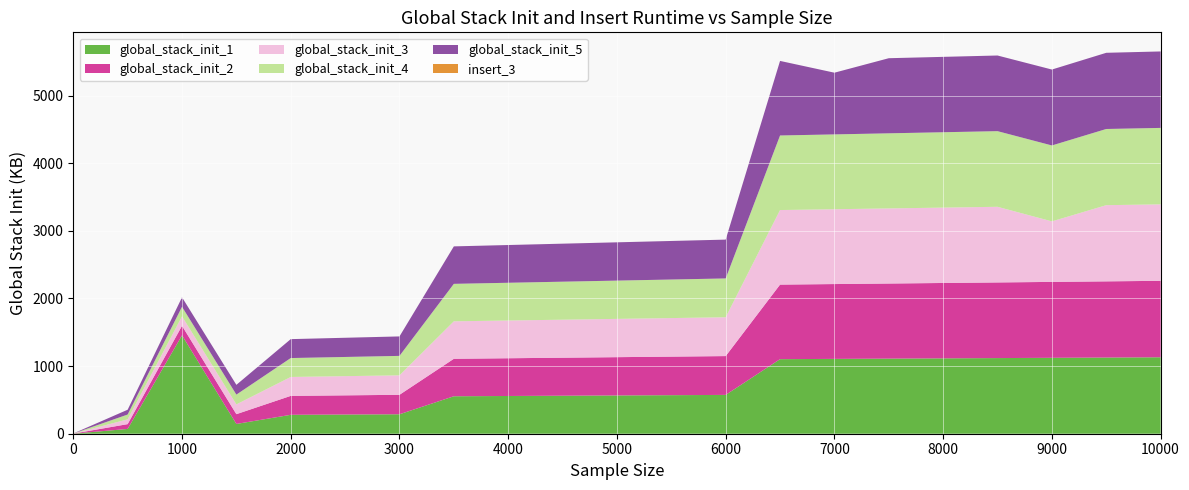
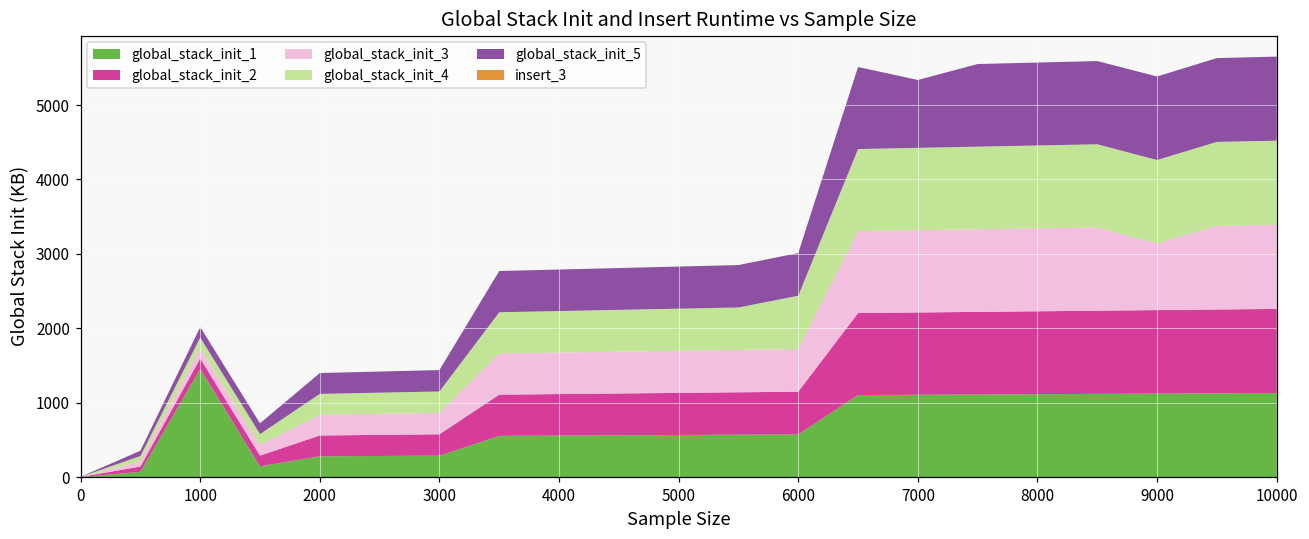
  {
    "global_stack_init_1": {
      "1000": 1500,
      "2000": 300,
      "3000": 300,
      "4000": 600,
      "5000": 600,
      "6000": 600,
      "7000": 1100,
      "8000": 1100,
      "9000": 1100,
      "10000": 1100
    },
    "global_stack_init_2": {
      "1000": 100,
      "2000": 300,
      "3000": 300,
      "4000": 600,
      "5000": 600,
      "6000": 600,
      "7000": 1100,
      "8000": 1100,
      "9000": 1100,
      "10000": 1100
    },
    "global_stack_init_3": {
      "1000": 100,
      "2000": 300,
      "3000": 300,
      "4000": 600,
      "5000": 600,
      "6000": 600,
      "7000": 1100,
      "8000": 1100,
      "9000": 900,
      "10000": 1100
    },
    "global_stack_init_4": {
      "1000": 100,
      "2000": 300,
      "3000": 300,
      "4000": 600,
      "5000": 600,
-     "6000": 600,
+     "6000": 700,
      "7000": 1100,
      "8000": 1100,
      "9000": 1100,
      "10000": 1100
    }
  }
